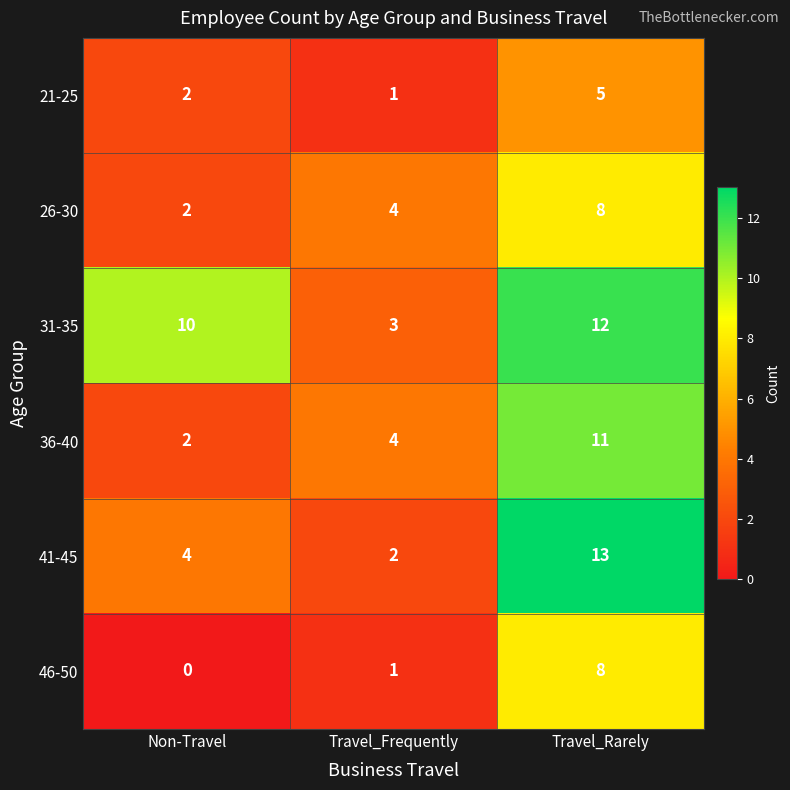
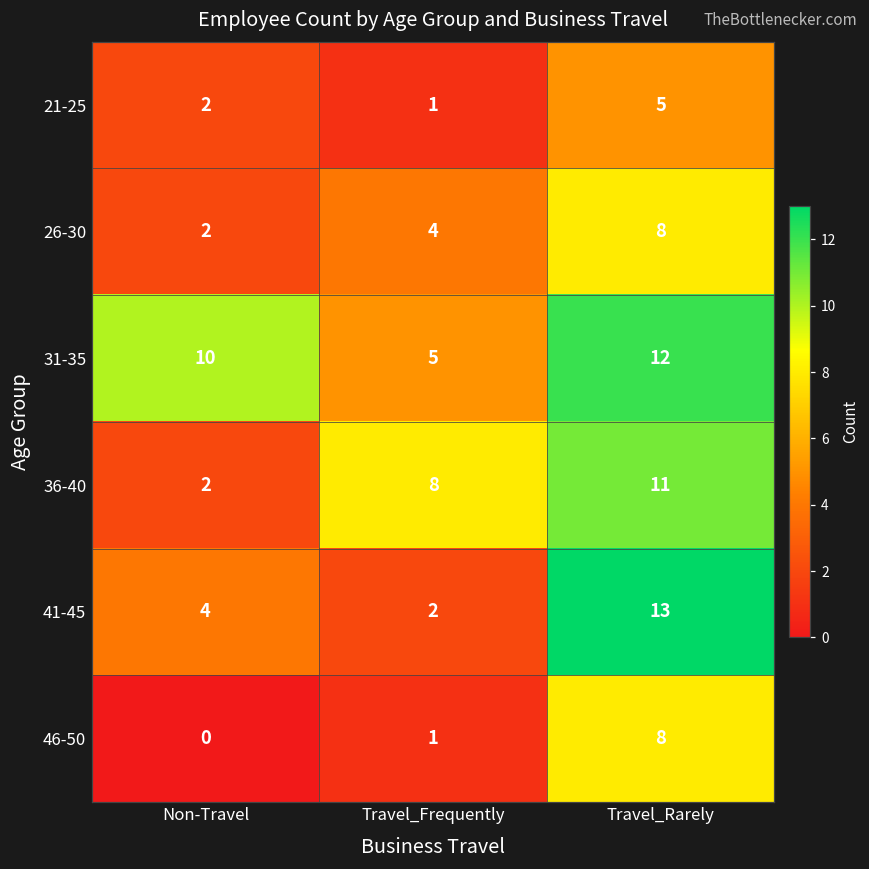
  {
    "21-25": {
      "Non-Travel": 2,
      "Travel_Frequently": 1,
      "Travel_Rarely": 5
    },
    "26-30": {
      "Non-Travel": 2,
      "Travel_Frequently": 4,
      "Travel_Rarely": 8
    },
    "31-35": {
      "Non-Travel": 10,
-     "Travel_Frequently": 3,
+     "Travel_Frequently": 5,
      "Travel_Rarely": 12
    },
    "36-40": {
      "Non-Travel": 2,
-     "Travel_Frequently": 4,
+     "Travel_Frequently": 8,
      "Travel_Rarely": 11
    },
    "41-45": {
      "Non-Travel": 4,
      "Travel_Frequently": 2,
      "Travel_Rarely": 13
    },
    "46-50": {
      "Non-Travel": 0,
      "Travel_Frequently": 1,
      "Travel_Rarely": 8
    }
  }
